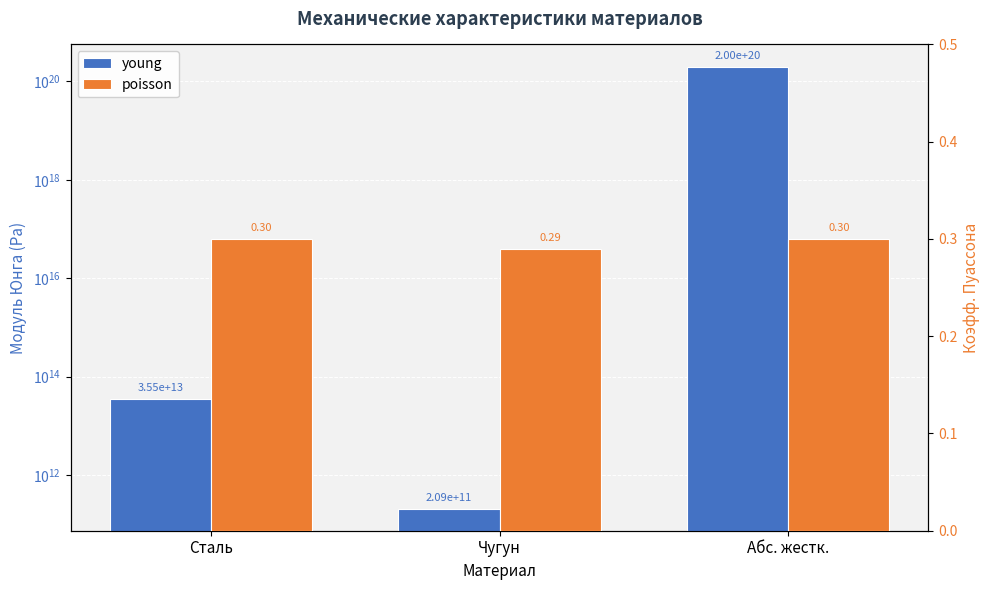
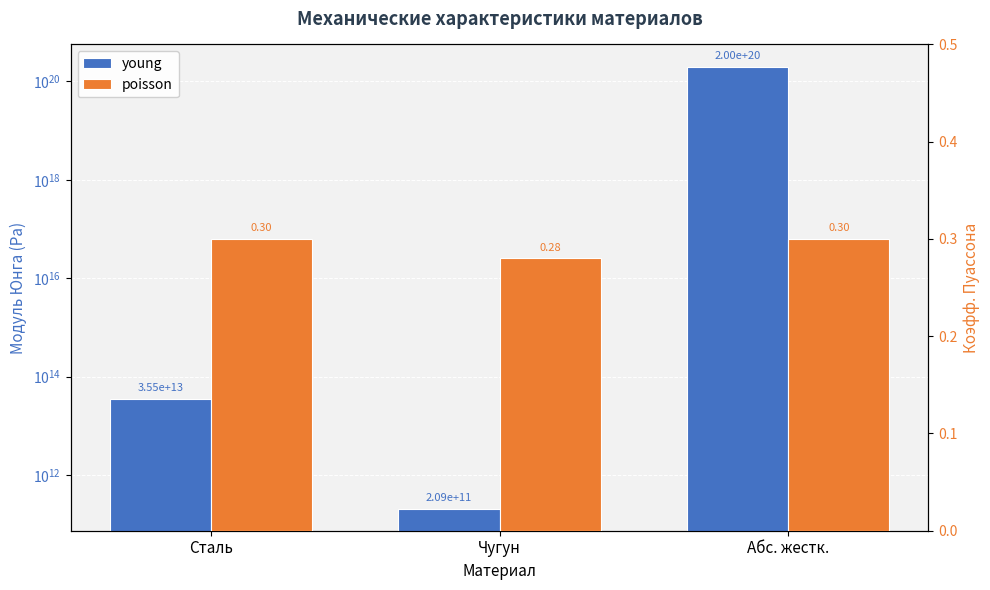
  {
    "young": {
      "Абс. жестк.": "2.00e+20"
    },
    "poisson": {
      "Сталь": "0.30",
-     "Чугун": "0.29",
+     "Чугун": "0.28",
      "Абс. жестк.": "0.30"
    }
  }
